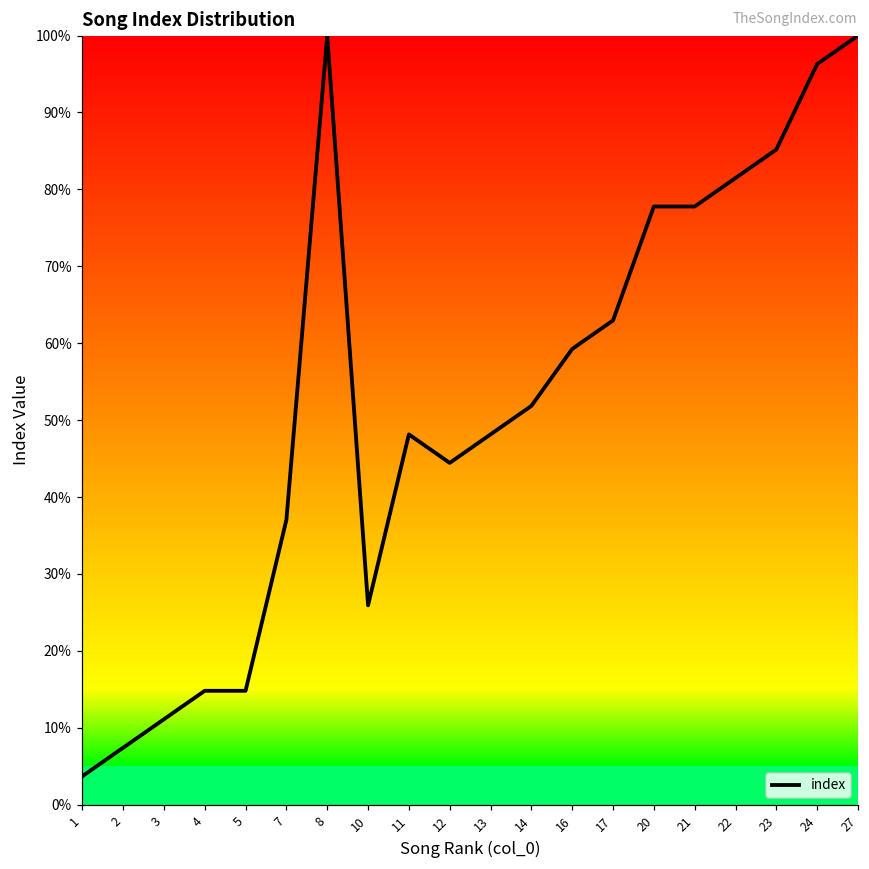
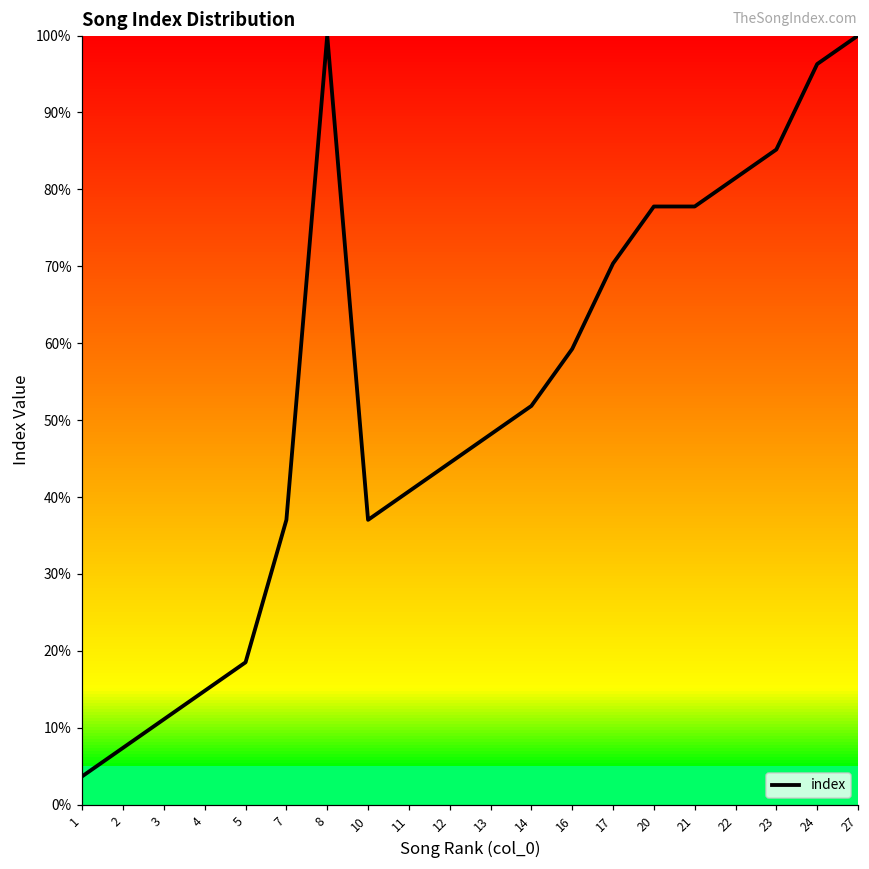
  {
    "1": "4%",
    "2": "7%",
    "3": "11%",
    "4": "15%",
-   "5": "15%",
+   "5": "19%",
    "7": "37%",
    "8": "100%",
-   "10": "26%",
-   "11": "48%",
+   "10": "37%",
+   "11": "41%",
    "12": "44%",
    "13": "48%",
    "14": "52%",
    "16": "59%",
-   "17": "63%",
+   "17": "70%",
    "20": "78%",
    "21": "78%",
    "22": "81%",
    "23": "85%",
    "24": "96%",
    "27": "100%"
  }
